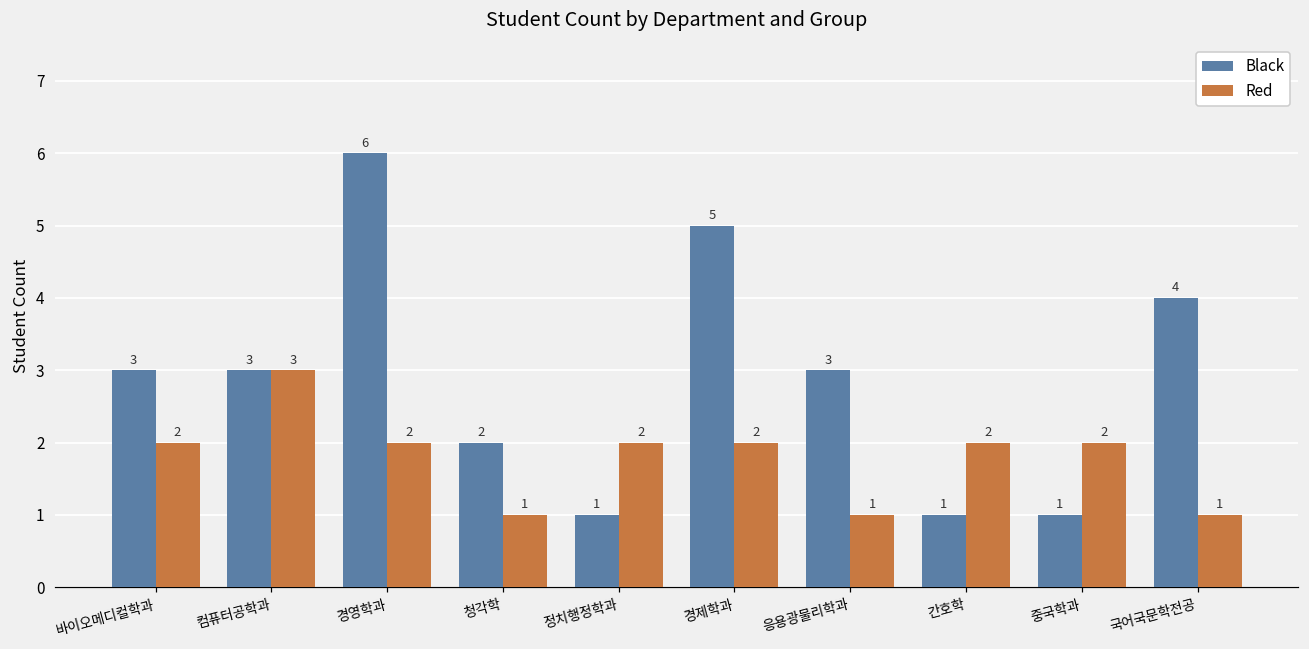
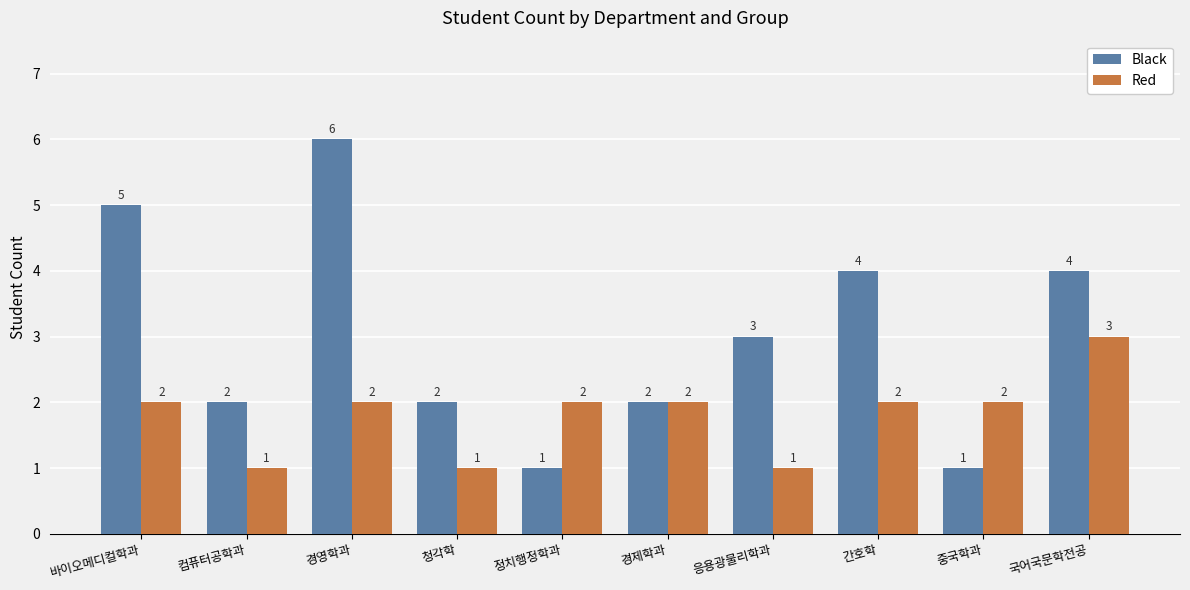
  {
    "Black": {
-     "바이오메디컬학과": 3,
-     "컴퓨터공학과": 3,
+     "바이오메디컬학과": 5,
+     "컴퓨터공학과": 2,
      "경영학과": 6,
      "청각학": 2,
      "정치행정학과": 1,
-     "경제학과": 5,
+     "경제학과": 2,
      "응용광물리학과": 3,
-     "간호학": 1,
+     "간호학": 4,
      "중국학과": 1,
      "국어국문학전공": 4
    },
    "Red": {
      "바이오메디컬학과": 2,
-     "컴퓨터공학과": 3,
+     "컴퓨터공학과": 1,
      "경영학과": 2,
      "청각학": 1,
      "정치행정학과": 2,
      "경제학과": 2,
      "응용광물리학과": 1,
      "간호학": 2,
      "중국학과": 2,
-     "국어국문학전공": 1
+     "국어국문학전공": 3
    }
  }
